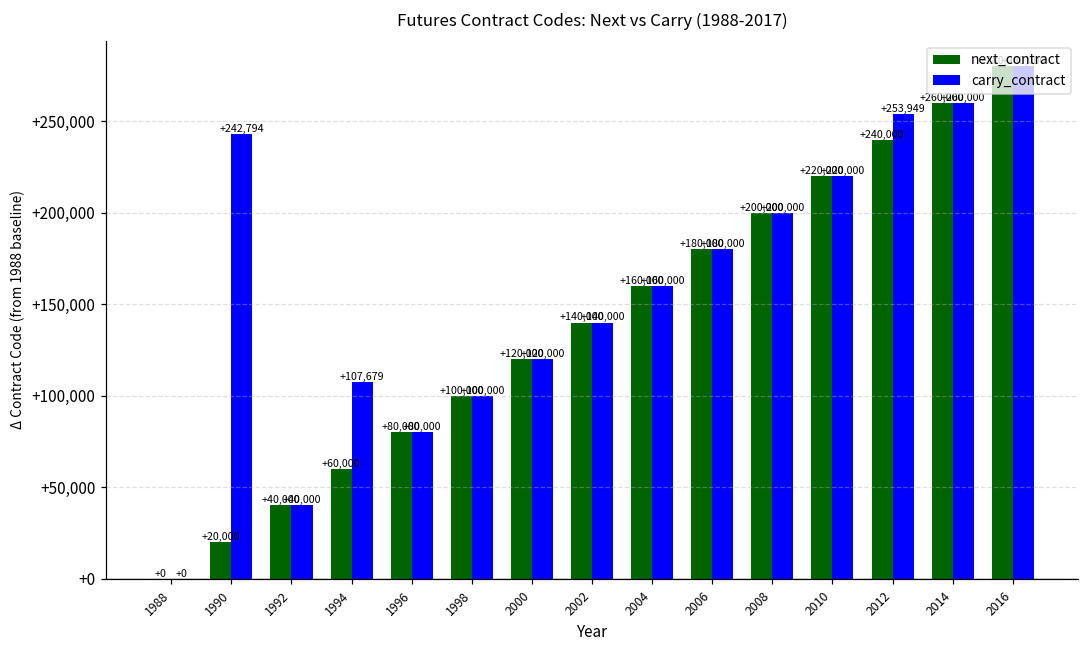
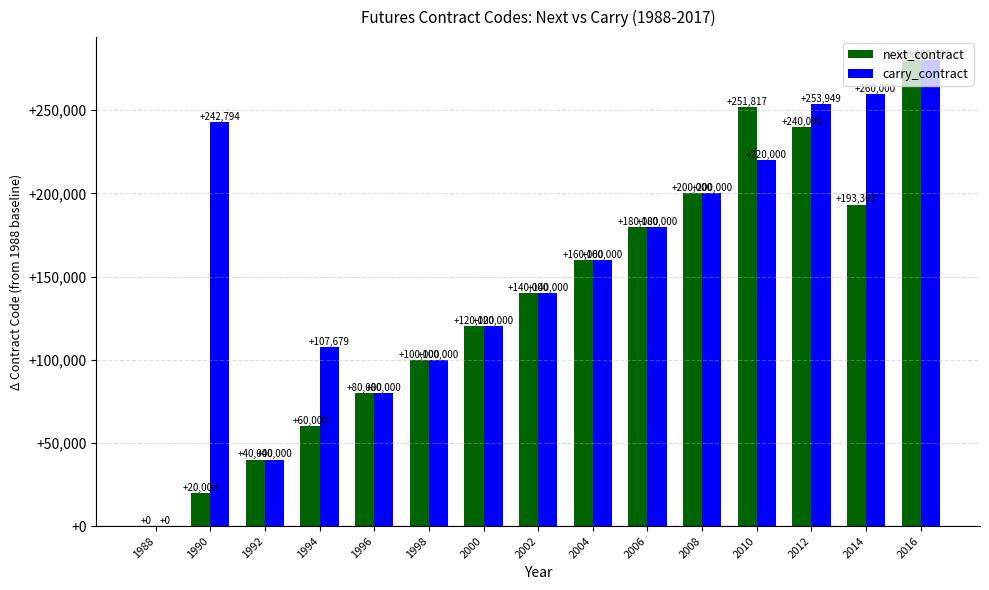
  {
    "next_contract": {
      "1988": "+0",
      "1990": "+20,000",
      "1994": "+60,000",
-     "2010": "+220,000",
+     "2010": "+251,817",
      "2012": "+240,000",
-     "2014": "+260,000"
+     "2014": "+193,000"
    },
    "carry_contract": {
      "1988": "+0",
      "1990": "+242,794",
      "1994": "+107,679",
      "2010": "+220,000",
      "2012": "+253,949"
    }
  }
